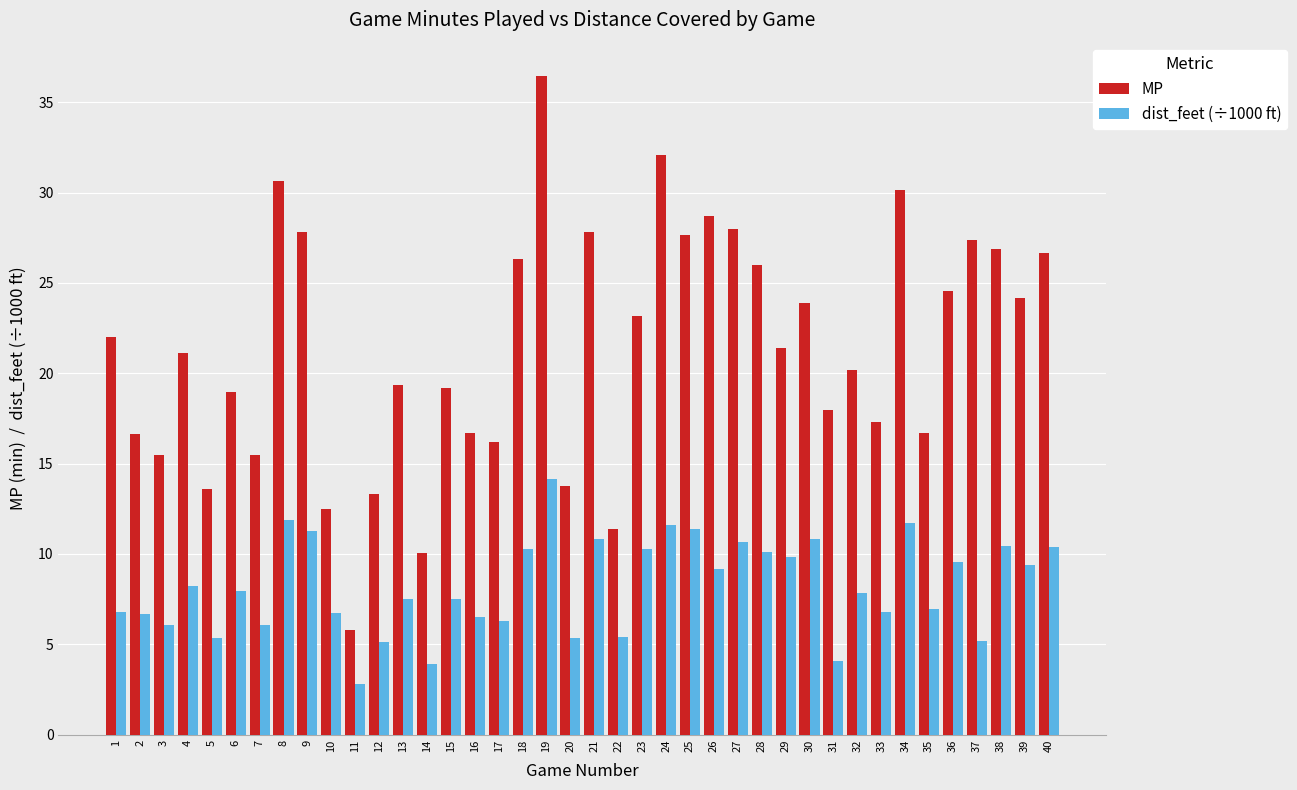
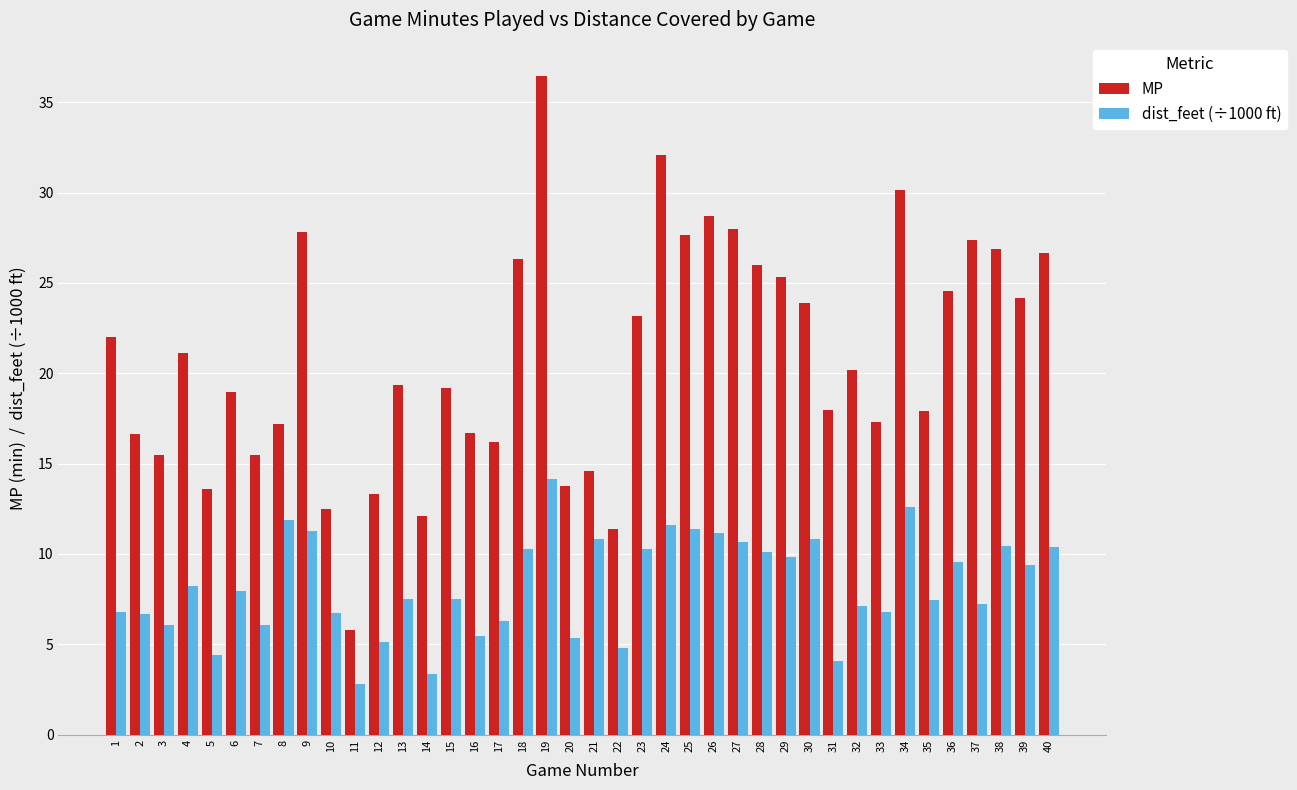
  {
    "MP": {
      "1": 22.0,
      "2": 16.6,
      "3": 15.5,
      "4": 21.1,
      "5": 13.6,
      "6": 19.0,
      "7": 15.5,
-     "8": 30.6,
+     "8": 17.2,
      "9": 27.8,
      "10": 12.5,
      "11": 5.8,
      "12": 13.3,
      "13": 19.4,
-     "14": 10.1,
+     "14": 12.1,
      "15": 19.2,
      "16": 16.7,
      "17": 16.2,
      "18": 26.4,
      "19": 36.5,
      "20": 13.8,
-     "21": 27.8,
+     "21": 14.6,
      "22": 11.4,
      "23": 23.2,
      "24": 32.1,
      "25": 27.7,
      "26": 28.7,
      "27": 28.0,
      "28": 26.0,
-     "29": 21.4,
+     "29": 25.3,
      "30": 23.9,
      "31": 18.0,
      "32": 20.2,
      "33": 17.3,
      "34": 30.2,
-     "35": 16.7,
+     "35": 17.9,
      "36": 24.6,
      "37": 27.4,
      "38": 26.9,
      "39": 24.2,
      "40": 26.7
    },
    "dist_feet (÷1000 ft)": {
      "1": 6.8,
      "2": 6.7,
      "3": 6.0,
      "4": 8.2,
-     "5": 5.3,
+     "5": 4.4,
      "6": 7.9,
      "7": 6.0,
      "8": 11.9,
      "9": 11.3,
      "10": 6.7,
      "11": 2.8,
      "12": 5.1,
      "13": 7.5,
-     "14": 3.9,
+     "14": 3.4,
      "15": 7.5,
-     "16": 6.5,
+     "16": 5.5,
      "17": 6.3,
      "18": 10.3,
      "19": 14.2,
      "20": 5.3,
      "21": 10.8,
-     "22": 5.4,
+     "22": 4.8,
      "23": 10.3,
      "24": 11.6,
      "25": 11.4,
-     "26": 9.2,
+     "26": 11.2,
      "27": 10.6,
      "28": 10.1,
      "29": 9.8,
      "30": 10.8,
      "31": 4.1,
-     "32": 7.8,
+     "32": 7.1,
      "33": 6.8,
-     "34": 11.7,
-     "35": 6.9,
+     "34": 12.6,
+     "35": 7.4,
      "36": 9.6,
-     "37": 5.2,
+     "37": 7.2,
      "38": 10.5,
      "39": 9.4,
      "40": 10.4
    }
  }
